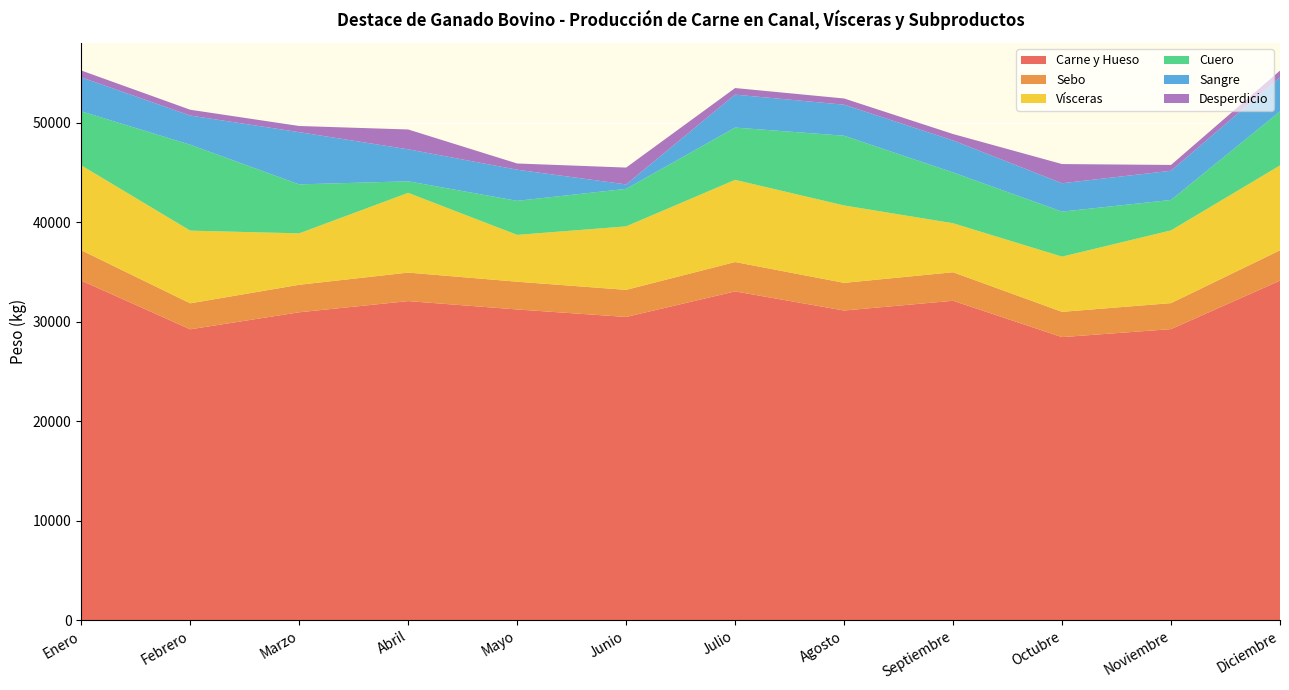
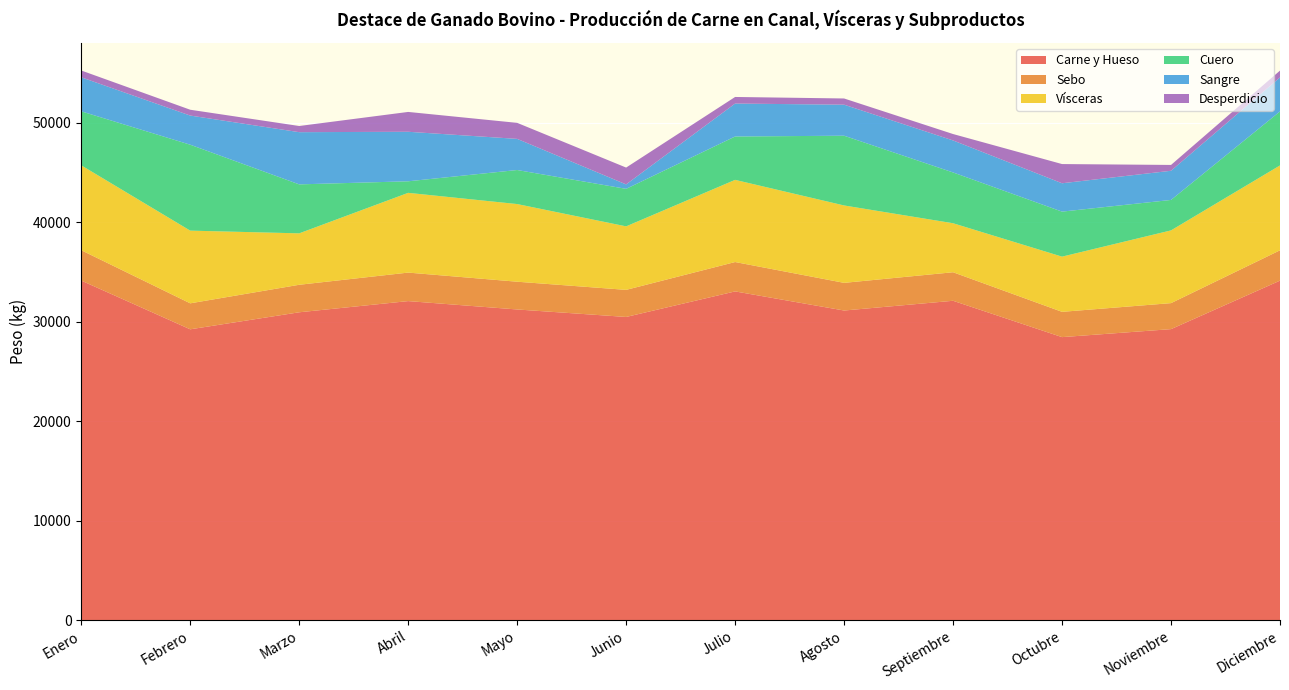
  {
    "Vísceras": {
      "Enero": 9000,
      "Febrero": 7000,
      "Marzo": 5000,
      "Abril": 8000,
-     "Mayo": 5000,
+     "Mayo": 8000,
      "Junio": 6000,
      "Julio": 8000,
      "Agosto": 8000,
      "Septiembre": 5000,
      "Octubre": 6000,
      "Noviembre": 7000,
      "Diciembre": 9000
    },
    "Cuero": {
      "Enero": 5000,
      "Febrero": 9000,
      "Marzo": 5000,
      "Abril": 1000,
      "Mayo": 3000,
      "Junio": 4000,
-     "Julio": 5000,
+     "Julio": 4000,
      "Agosto": 7000,
      "Septiembre": 5000,
      "Octubre": 5000,
      "Noviembre": 3000,
      "Diciembre": 5000
    },
    "Sangre": {
      "Enero": 3000,
      "Febrero": 3000,
      "Marzo": 5000,
-     "Abril": 3000,
+     "Abril": 5000,
      "Mayo": 3000,
      "Junio": 0,
      "Julio": 3000,
      "Agosto": 3000,
      "Septiembre": 3000,
      "Octubre": 3000,
      "Noviembre": 3000,
      "Diciembre": 3000
    },
    "Desperdicio": {
      "Enero": 1000,
      "Febrero": 1000,
      "Marzo": 1000,
      "Abril": 2000,
-     "Mayo": 1000,
+     "Mayo": 2000,
      "Junio": 2000,
      "Julio": 1000,
      "Agosto": 1000,
      "Septiembre": 1000,
      "Octubre": 2000,
      "Noviembre": 1000,
      "Diciembre": 1000
    }
  }
